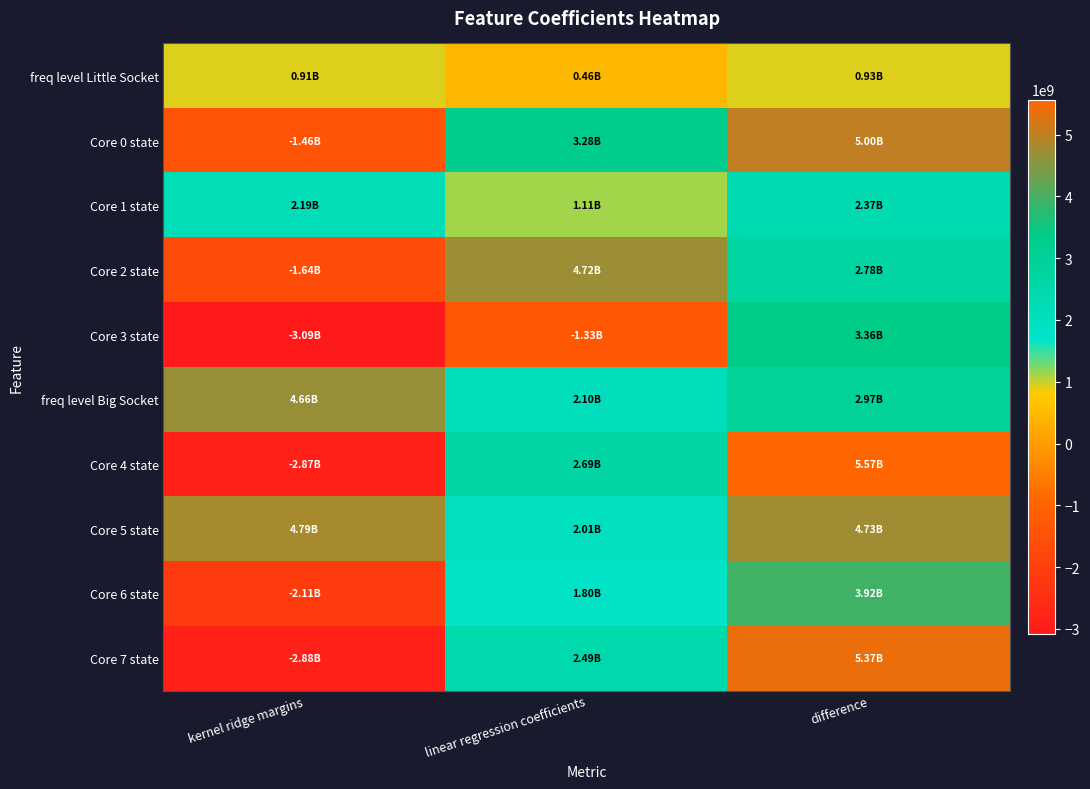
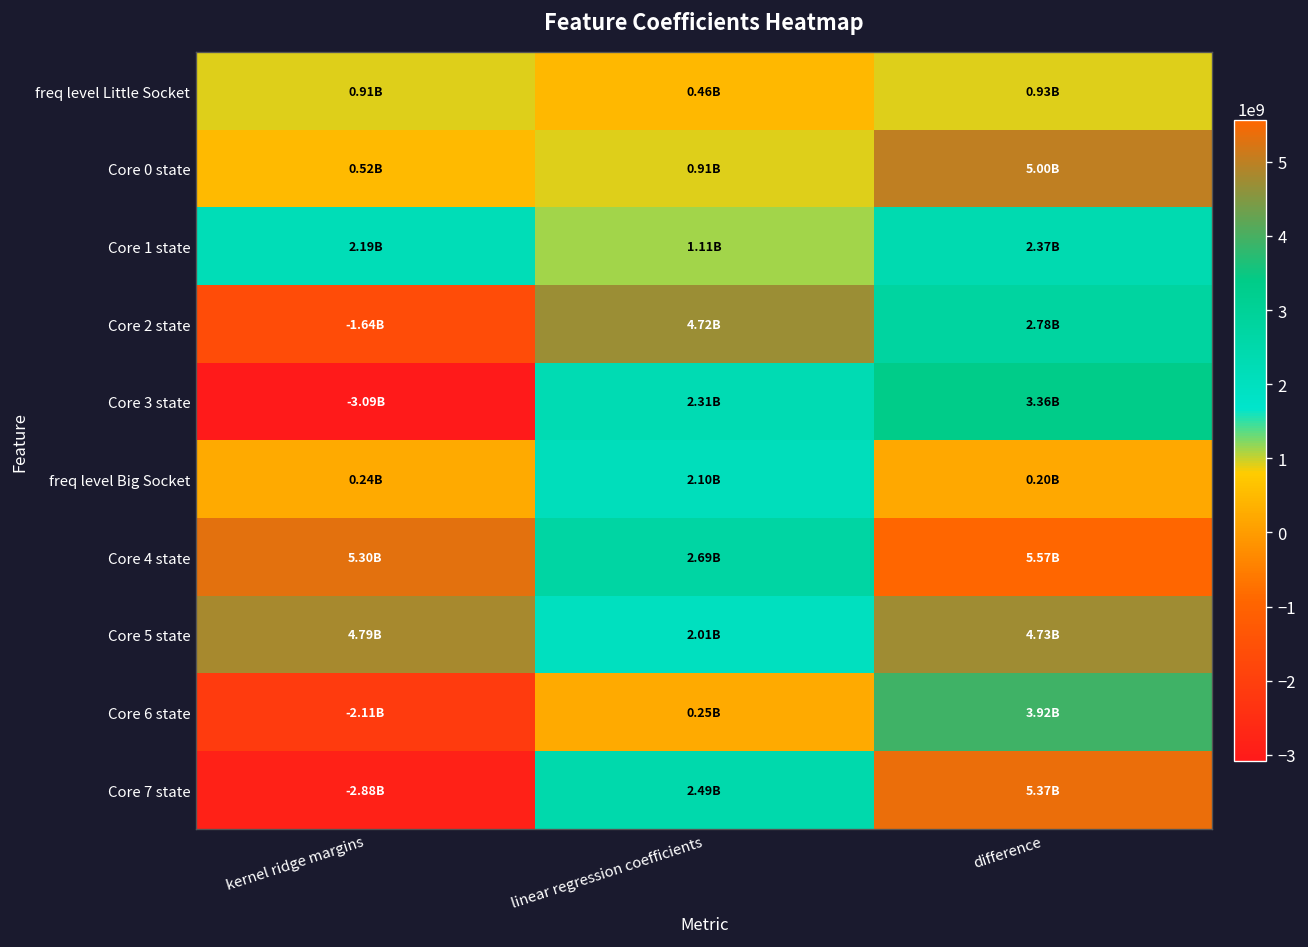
  {
    "freq level Little Socket": {
      "kernel ridge margins": "0.91B",
      "linear regression coefficients": "0.46B",
      "difference": "0.93B"
    },
    "Core 0 state": {
-     "kernel ridge margins": "-1.46B",
-     "linear regression coefficients": "3.28B",
+     "kernel ridge margins": "0.52B",
+     "linear regression coefficients": "0.91B",
      "difference": "5.00B"
    },
    "Core 1 state": {
      "kernel ridge margins": "2.19B",
      "linear regression coefficients": "1.11B",
      "difference": "2.37B"
    },
    "Core 2 state": {
      "kernel ridge margins": "-1.64B",
      "linear regression coefficients": "4.72B",
      "difference": "2.78B"
    },
    "Core 3 state": {
      "kernel ridge margins": "-3.09B",
-     "linear regression coefficients": "-1.33B",
+     "linear regression coefficients": "2.31B",
      "difference": "3.36B"
    },
    "freq level Big Socket": {
-     "kernel ridge margins": "4.66B",
+     "kernel ridge margins": "0.24B",
      "linear regression coefficients": "2.10B",
-     "difference": "2.97B"
+     "difference": "0.20B"
    },
    "Core 4 state": {
-     "kernel ridge margins": "-2.87B",
+     "kernel ridge margins": "5.30B",
      "linear regression coefficients": "2.69B",
      "difference": "5.57B"
    },
    "Core 5 state": {
      "kernel ridge margins": "4.79B",
      "linear regression coefficients": "2.01B",
      "difference": "4.73B"
    },
    "Core 6 state": {
      "kernel ridge margins": "-2.11B",
-     "linear regression coefficients": "1.80B",
+     "linear regression coefficients": "0.25B",
      "difference": "3.92B"
    },
    "Core 7 state": {
      "kernel ridge margins": "-2.88B",
      "linear regression coefficients": "2.49B",
      "difference": "5.37B"
    }
  }
